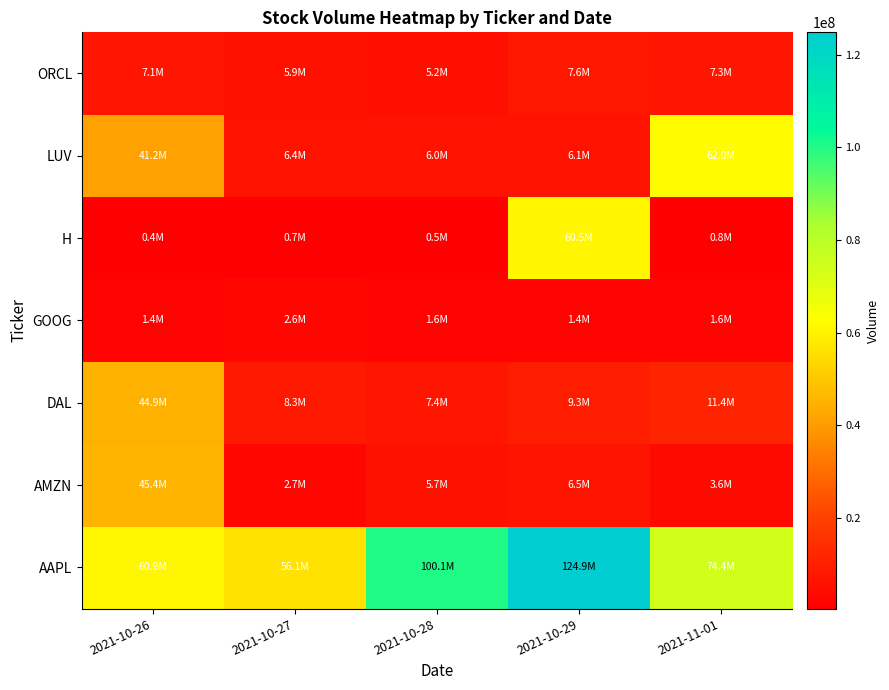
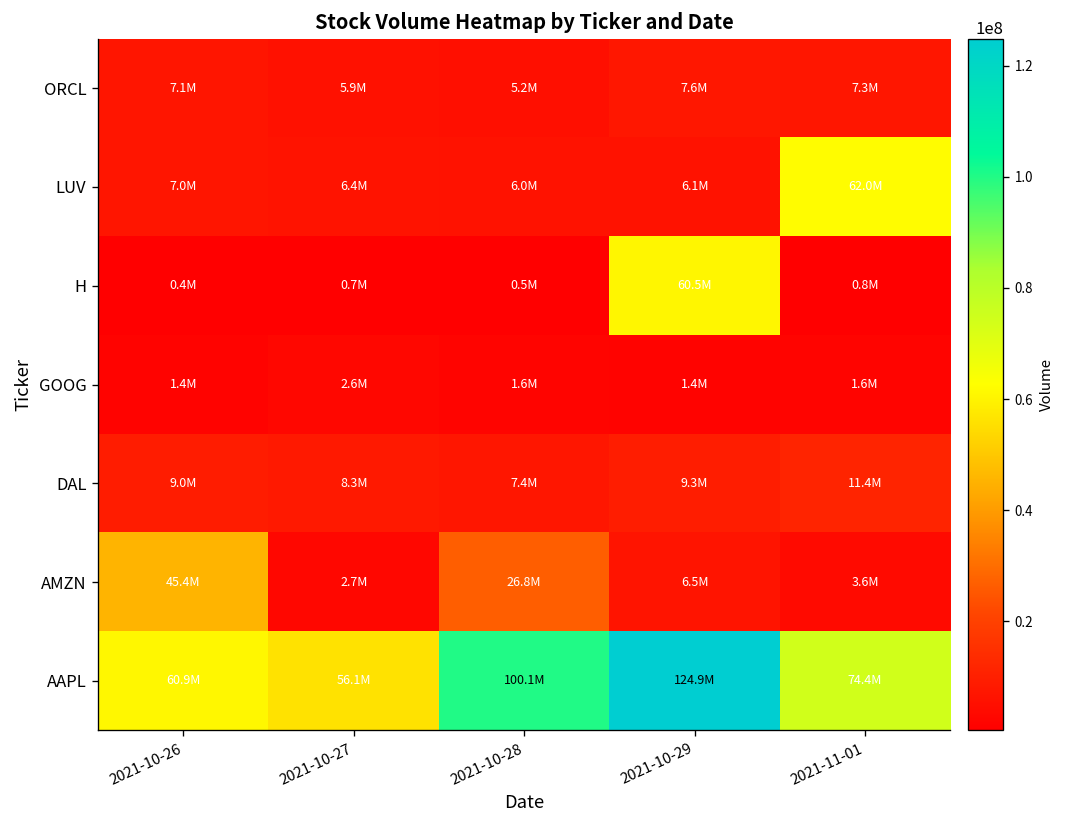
  {
    "ORCL": {
      "2021-10-26": "7.1M",
      "2021-10-27": "5.9M",
      "2021-10-28": "5.2M",
      "2021-10-29": "7.6M",
      "2021-11-01": "7.3M"
    },
    "LUV": {
-     "2021-10-26": "41.2M",
+     "2021-10-26": "7.0M",
      "2021-10-27": "6.4M",
      "2021-10-28": "6.0M",
      "2021-10-29": "6.1M",
      "2021-11-01": "62.0M"
    },
    "H": {
      "2021-10-26": "0.4M",
      "2021-10-27": "0.7M",
      "2021-10-28": "0.5M",
      "2021-10-29": "60.5M",
      "2021-11-01": "0.8M"
    },
    "GOOG": {
      "2021-10-26": "1.4M",
      "2021-10-27": "2.6M",
      "2021-10-28": "1.6M",
      "2021-10-29": "1.4M",
      "2021-11-01": "1.6M"
    },
    "DAL": {
-     "2021-10-26": "44.9M",
+     "2021-10-26": "9.0M",
      "2021-10-27": "8.3M",
      "2021-10-28": "7.4M",
      "2021-10-29": "9.3M",
      "2021-11-01": "11.4M"
    },
    "AMZN": {
      "2021-10-26": "45.4M",
      "2021-10-27": "2.7M",
-     "2021-10-28": "5.7M",
+     "2021-10-28": "26.8M",
      "2021-10-29": "6.5M",
      "2021-11-01": "3.6M"
    },
    "AAPL": {
      "2021-10-26": "60.9M",
      "2021-10-27": "56.1M",
      "2021-10-28": "100.1M",
      "2021-10-29": "124.9M",
      "2021-11-01": "74.4M"
    }
  }
